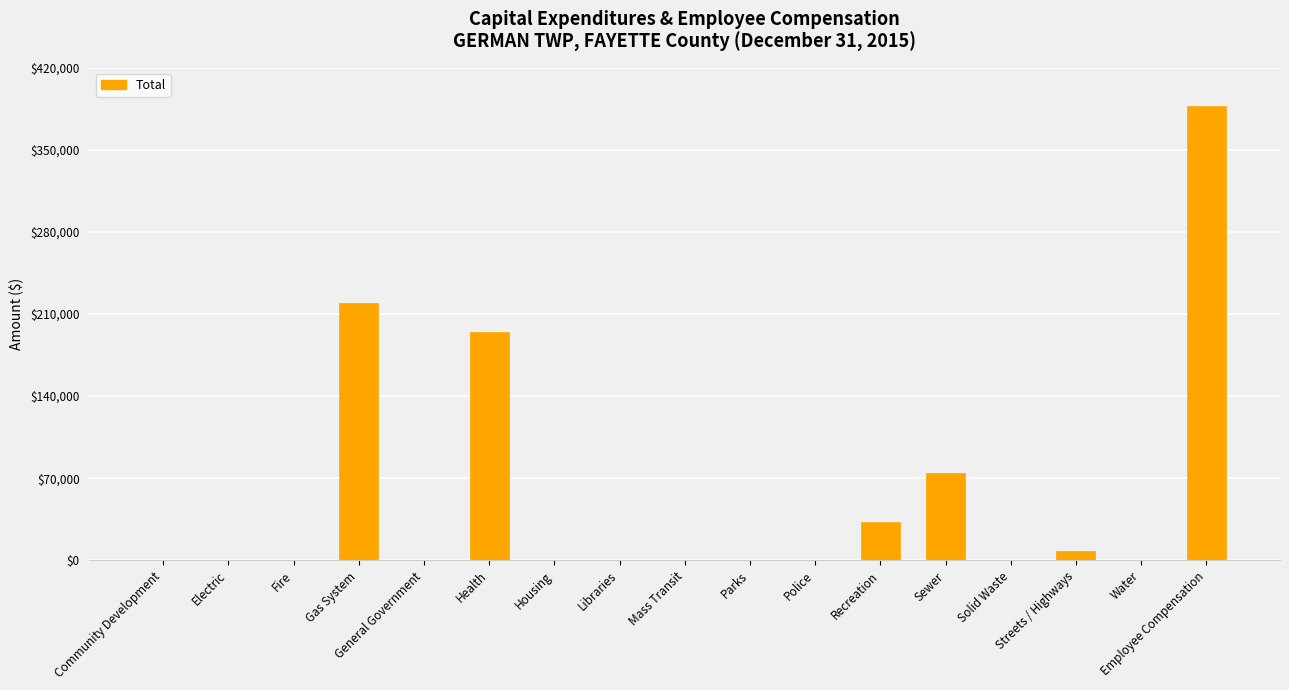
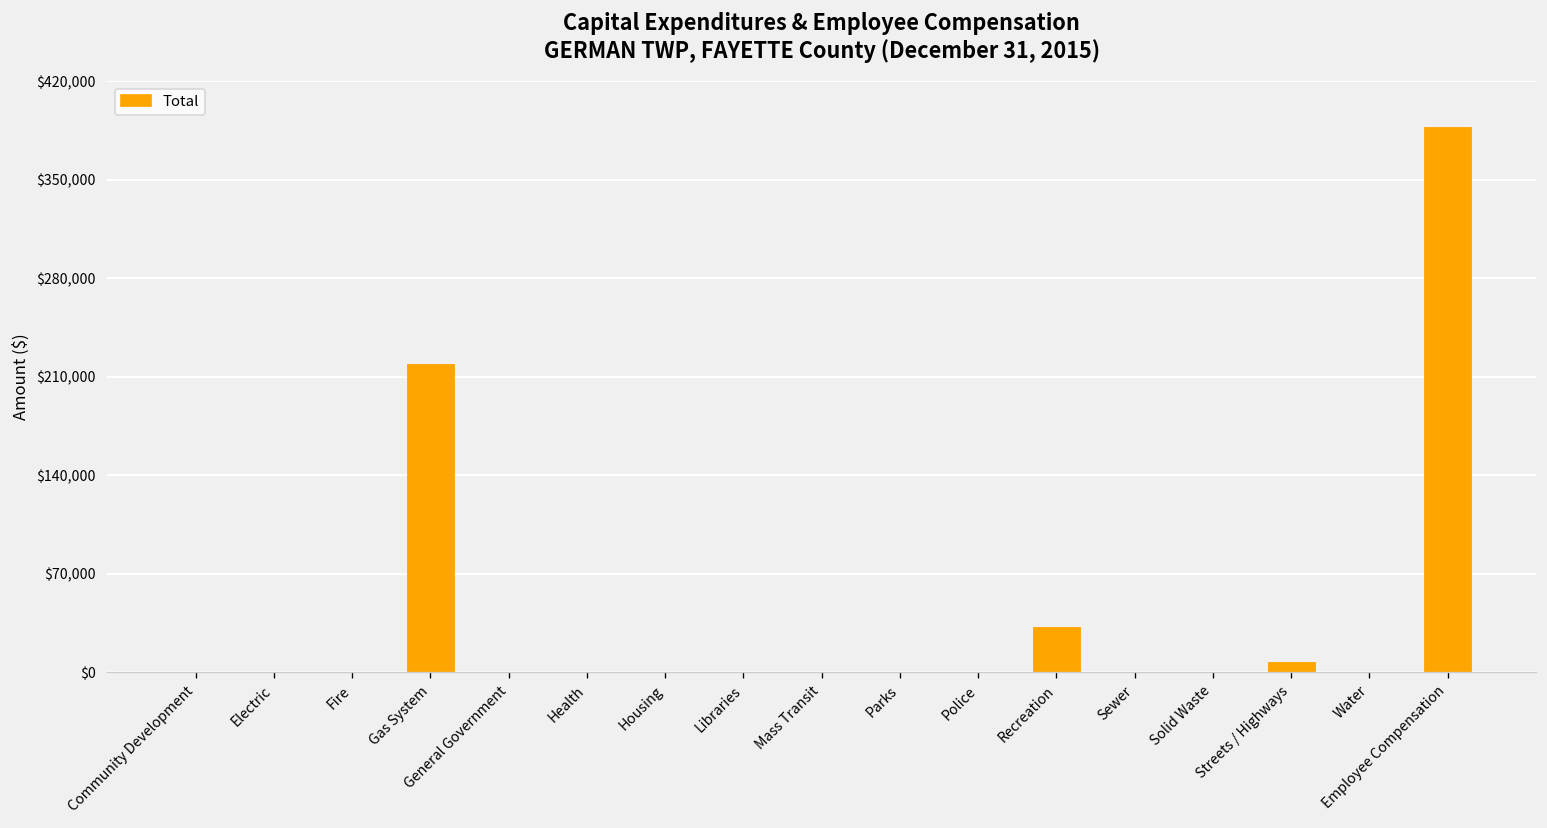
  {
    "Community Development": "$0",
    "Electric": "$0",
    "Fire": "$0",
    "Gas System": "$219,000",
    "General Government": "$0",
-   "Health": "$194,000",
+   "Health": "$0",
    "Housing": "$0",
    "Libraries": "$0",
    "Mass Transit": "$0",
    "Parks": "$0",
    "Police": "$0",
    "Recreation": "$32,000",
-   "Sewer": "$74,000",
+   "Sewer": "$0",
    "Solid Waste": "$0",
    "Streets / Highways": "$8,000",
    "Water": "$0",
    "Employee Compensation": "$387,000"
  }
